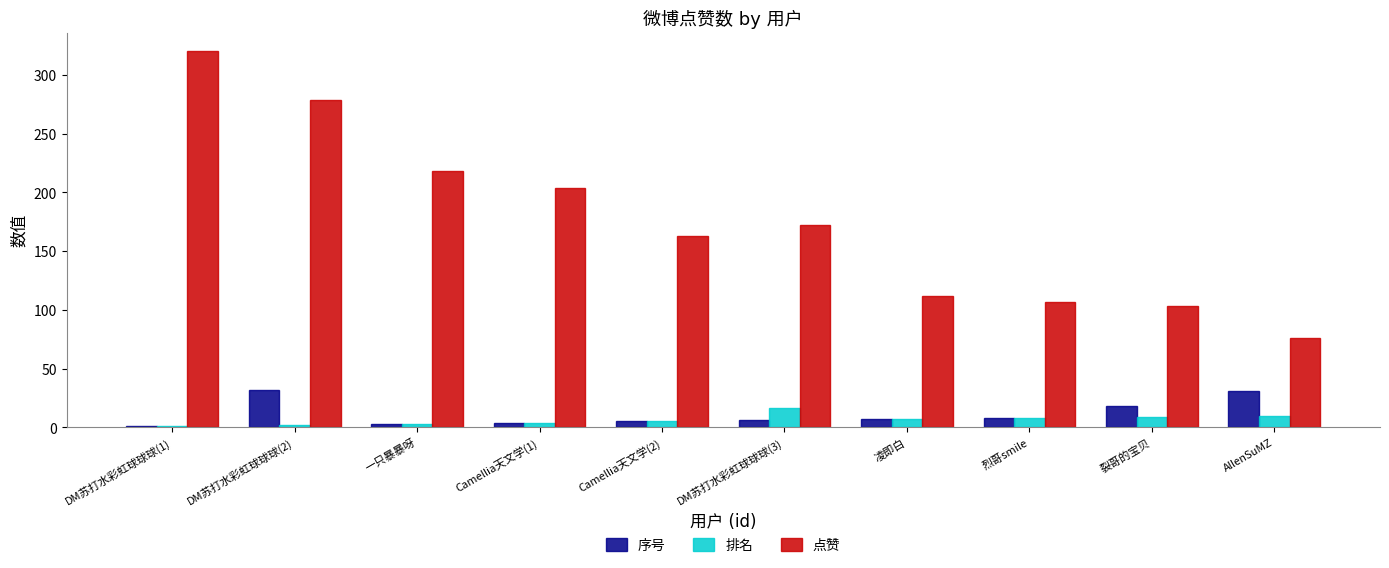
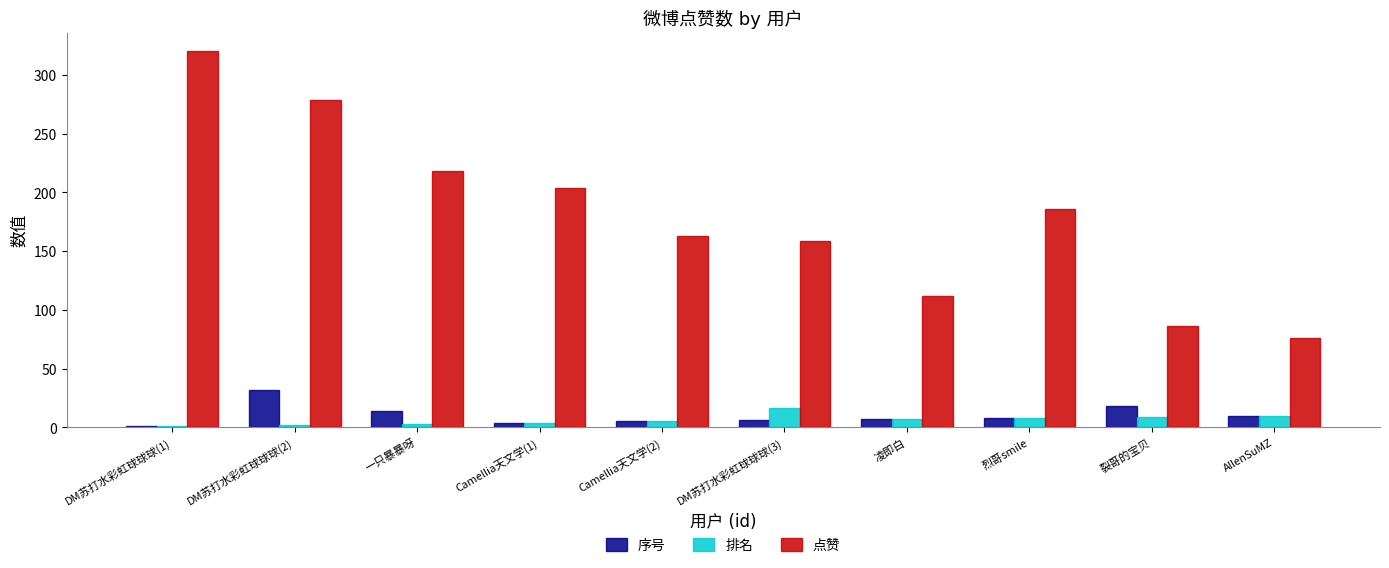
  {
    "序号": {
      "DM苏打水彩虹球球球(2)": 32,
-     "一只暴暴呀": 3,
+     "一只暴暴呀": 14,
      "Camellia天文学(1)": 4,
      "Camellia天文学(2)": 5,
      "DM苏打水彩虹球球球(3)": 6,
      "凌即白": 7,
      "烈哥smile": 8,
      "裂哥的宝贝": 18,
-     "AllenSuMZ": 31
+     "AllenSuMZ": 10
    },
    "排名": {
      "一只暴暴呀": 3,
      "Camellia天文学(1)": 4,
      "Camellia天文学(2)": 5,
      "DM苏打水彩虹球球球(3)": 16,
      "凌即白": 7,
      "烈哥smile": 8,
      "裂哥的宝贝": 9,
      "AllenSuMZ": 10
    },
    "点赞": {
      "DM苏打水彩虹球球球(1)": 320,
      "DM苏打水彩虹球球球(2)": 279,
      "一只暴暴呀": 218,
      "Camellia天文学(1)": 204,
      "Camellia天文学(2)": 163,
-     "DM苏打水彩虹球球球(3)": 172,
+     "DM苏打水彩虹球球球(3)": 159,
      "凌即白": 112,
-     "烈哥smile": 107,
-     "裂哥的宝贝": 103,
+     "烈哥smile": 186,
+     "裂哥的宝贝": 86,
      "AllenSuMZ": 76
    }
  }
